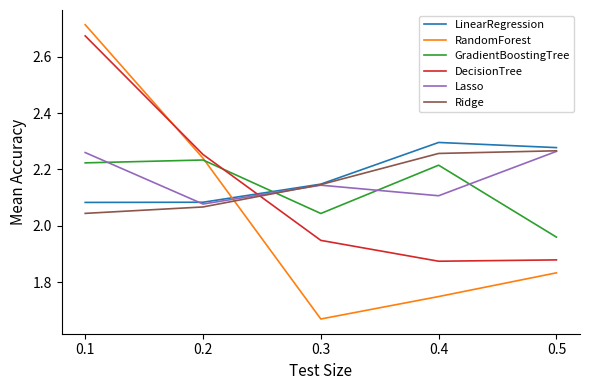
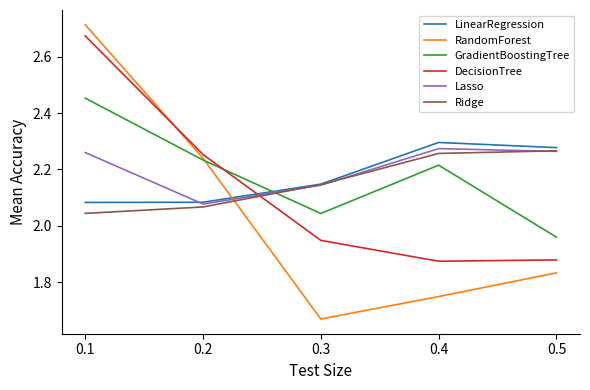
  {
    "LinearRegression": {
      "0.1": 2.08,
      "0.4": 2.30,
      "0.5": 2.28
    },
    "RandomForest": {
      "0.1": 2.71,
      "0.3": 1.67,
      "0.4": 1.75,
      "0.5": 1.83
    },
    "GradientBoostingTree": {
-     "0.1": 2.22,
+     "0.1": 2.45,
      "0.3": 2.04,
      "0.4": 2.22,
      "0.5": 1.96
    },
    "DecisionTree": {
      "0.1": 2.67,
      "0.2": 2.25,
      "0.3": 1.95,
      "0.4": 1.87,
      "0.5": 1.88
    },
    "Lasso": {
      "0.1": 2.26,
-     "0.4": 2.11
+     "0.4": 2.27
    },
    "Ridge": {
      "0.1": 2.04,
      "0.2": 2.07,
      "0.4": 2.26
    }
  }
